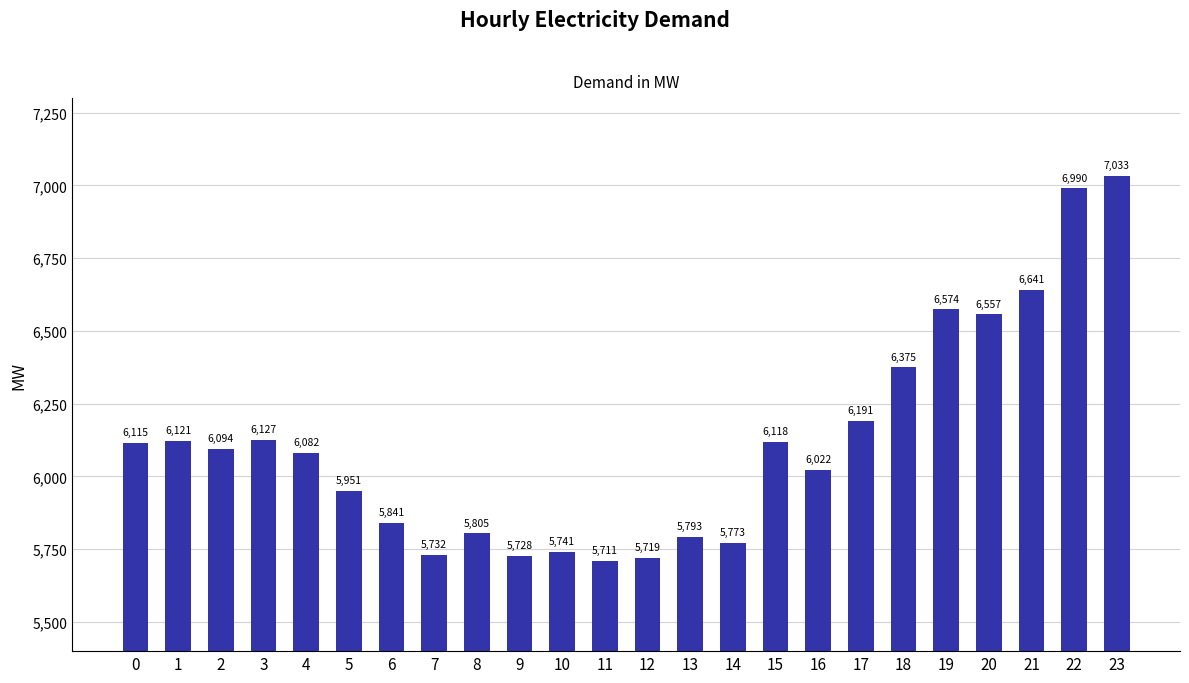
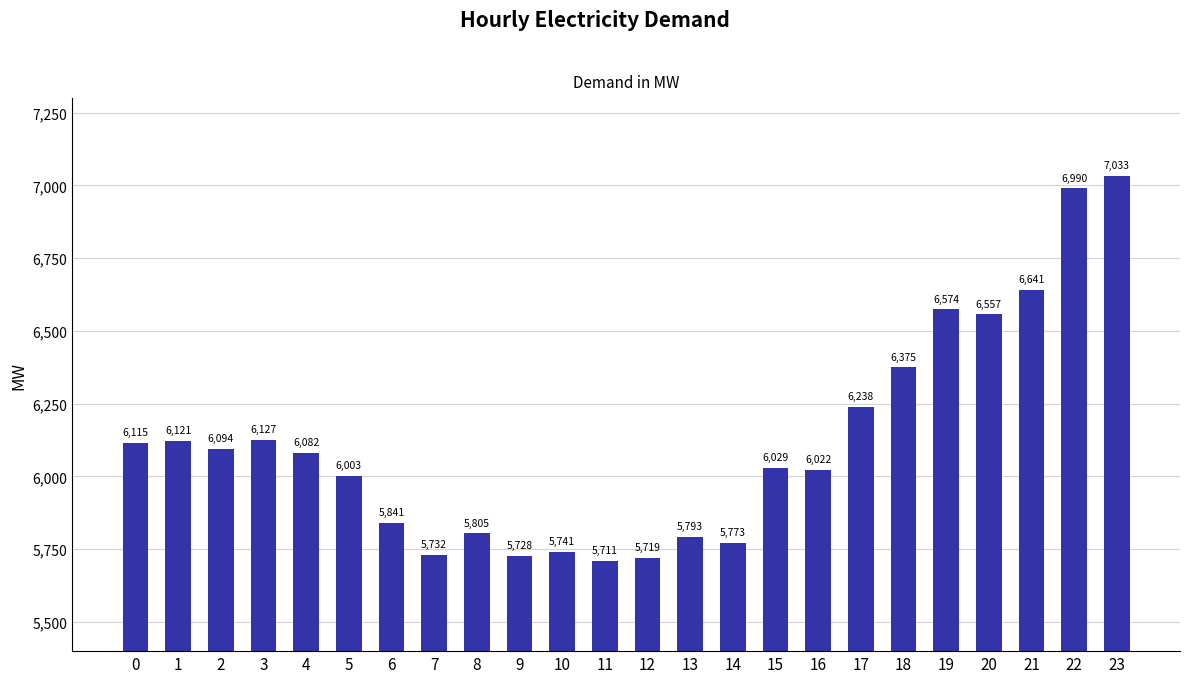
  {
    "0": "6,115",
    "1": "6,121",
    "2": "6,094",
    "3": "6,127",
    "4": "6,082",
-   "5": "5,951",
+   "5": "6,003",
    "6": "5,841",
    "7": "5,732",
    "8": "5,805",
    "9": "5,728",
    "10": "5,741",
    "11": "5,711",
    "12": "5,719",
    "13": "5,793",
    "14": "5,773",
-   "15": "6,118",
+   "15": "6,029",
    "16": "6,022",
-   "17": "6,191",
+   "17": "6,238",
    "18": "6,375",
    "19": "6,574",
    "20": "6,557",
    "21": "6,641",
    "22": "6,990",
    "23": "7,033"
  }
